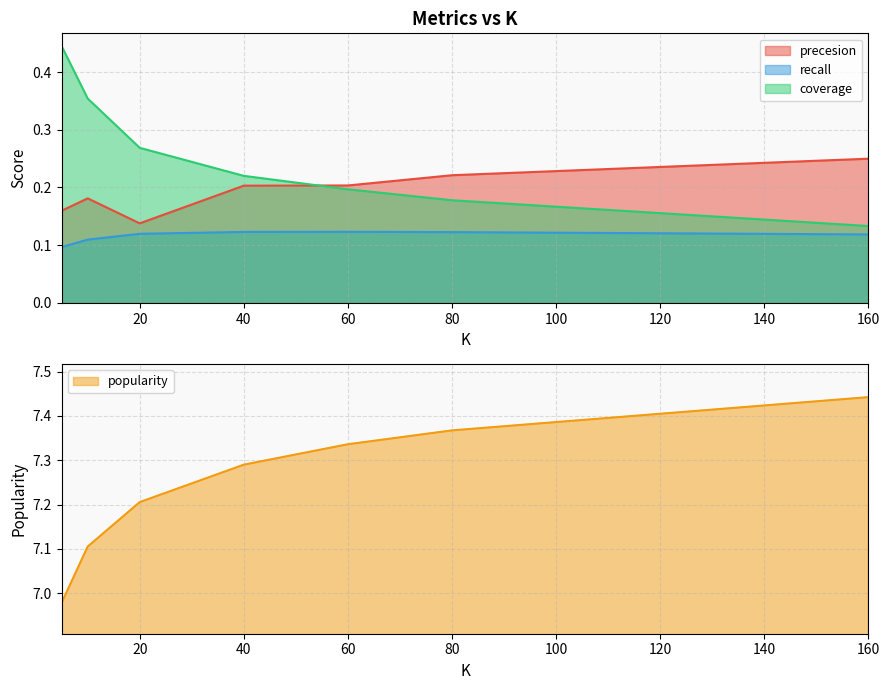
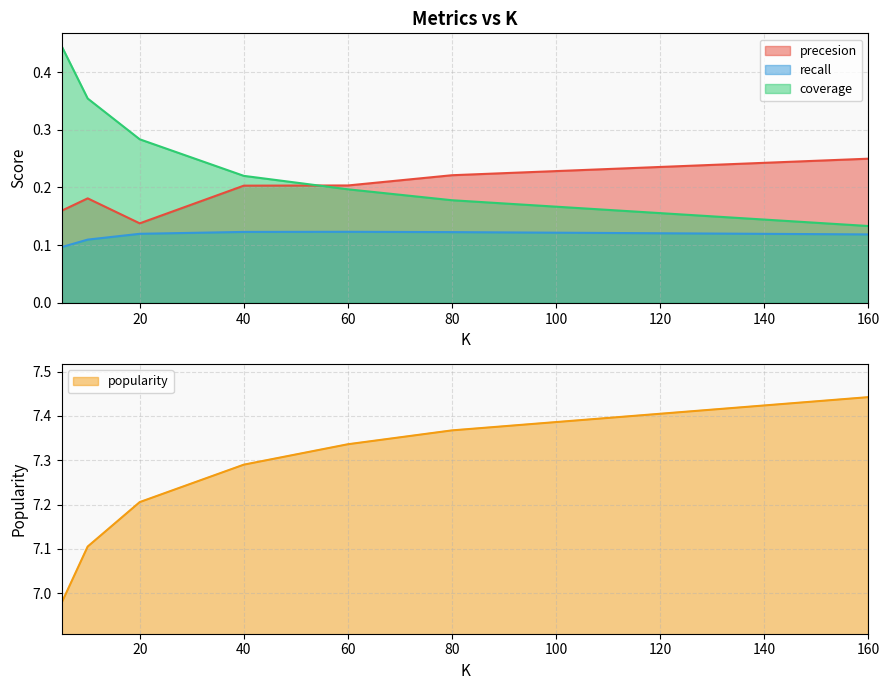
  {
    "Metrics vs K": {
      "precesion": {
        "20": 0.14,
        "40": 0.20,
        "60": 0.20,
        "80": 0.22,
        "160": 0.25
      },
      "recall": {
        "20": 0.12,
        "40": 0.12,
        "60": 0.12,
        "80": 0.12,
        "160": 0.12
      },
      "coverage": {
-       "20": 0.27,
+       "20": 0.28,
        "40": 0.22,
        "60": 0.20,
        "80": 0.18,
        "160": 0.13
      }
    }
  }
